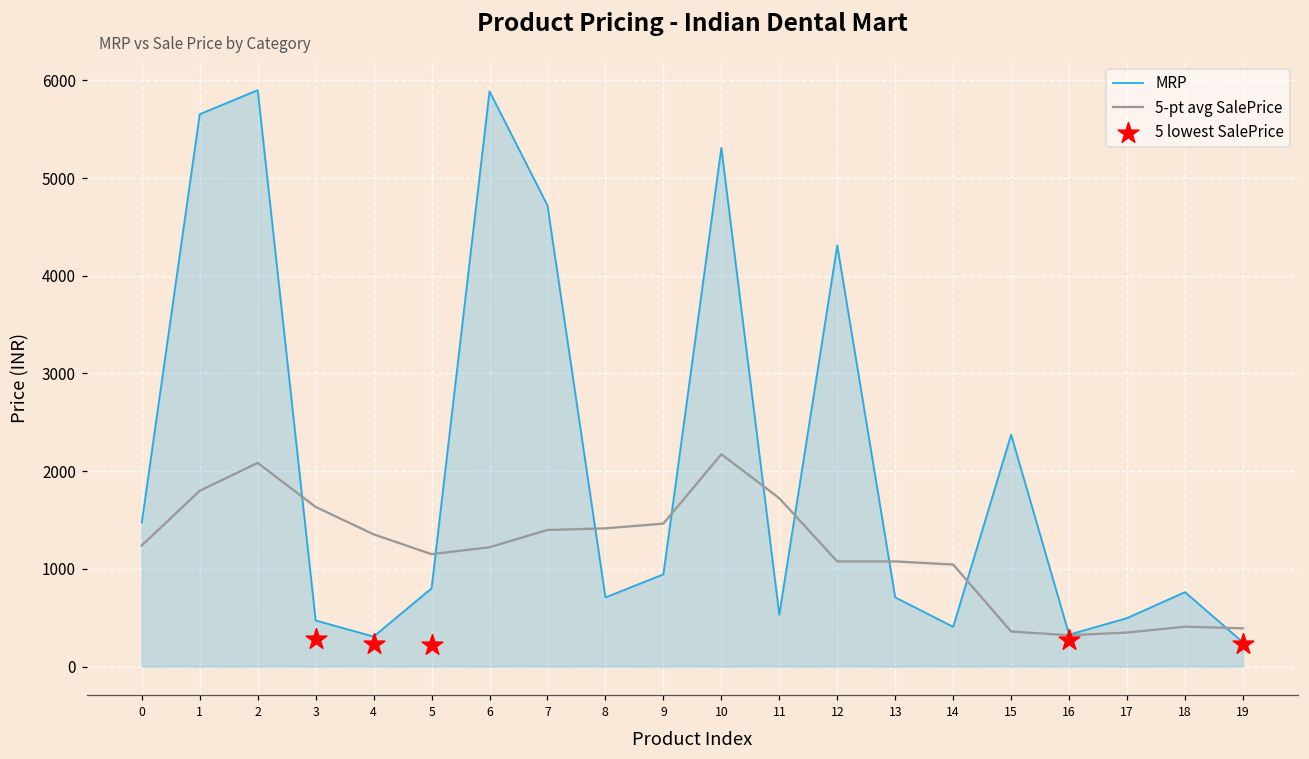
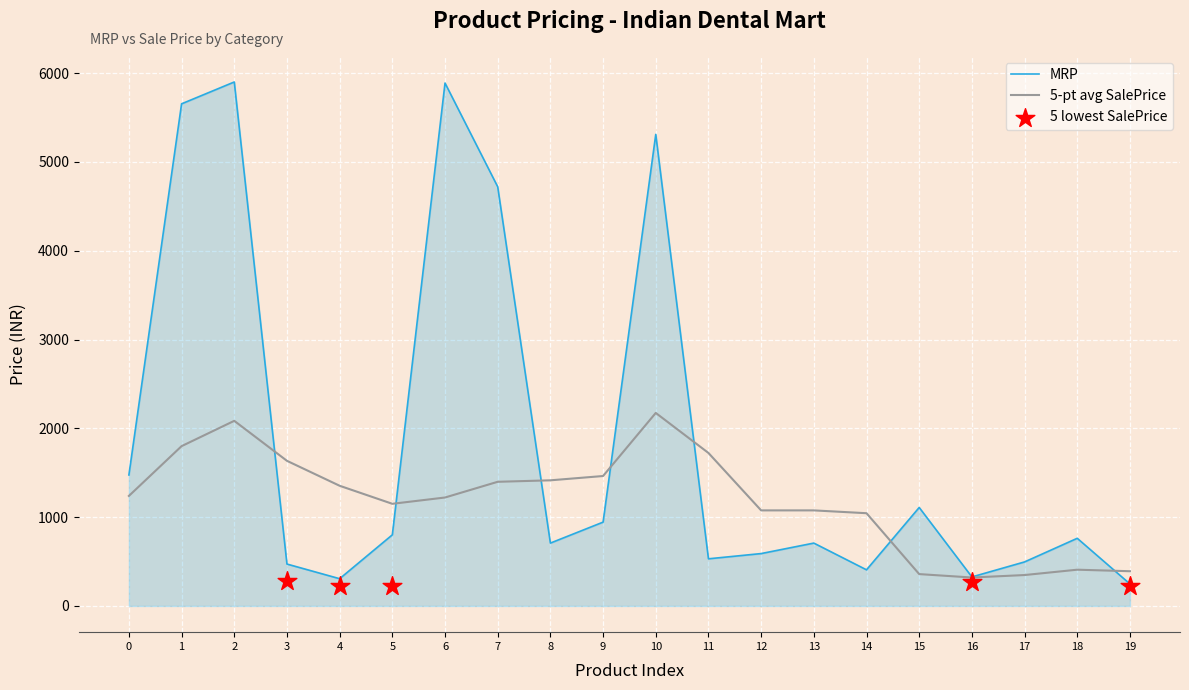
  {
    "MRP": {
      "0": 1500,
      "1": 5700,
      "2": 5900,
      "3": 500,
      "4": 300,
      "5": 800,
      "6": 5900,
      "7": 4700,
      "8": 700,
      "9": 900,
      "10": 5300,
      "11": 500,
-     "12": 4300,
+     "12": 600,
      "13": 700,
      "14": 400,
-     "15": 2400,
+     "15": 1100,
      "17": 500,
      "18": 800
    },
    "5-pt avg SalePrice": {
      "0": 1200,
      "1": 1800,
      "2": 2100,
      "3": 1600,
      "4": 1400,
      "5": 1200,
      "6": 1200,
      "7": 1400,
      "8": 1400,
      "9": 1500,
      "10": 2200,
      "11": 1700,
      "12": 1100,
      "13": 1100,
      "14": 1000,
      "15": 400,
      "17": 300,
      "18": 400,
      "19": 400
    }
  }
